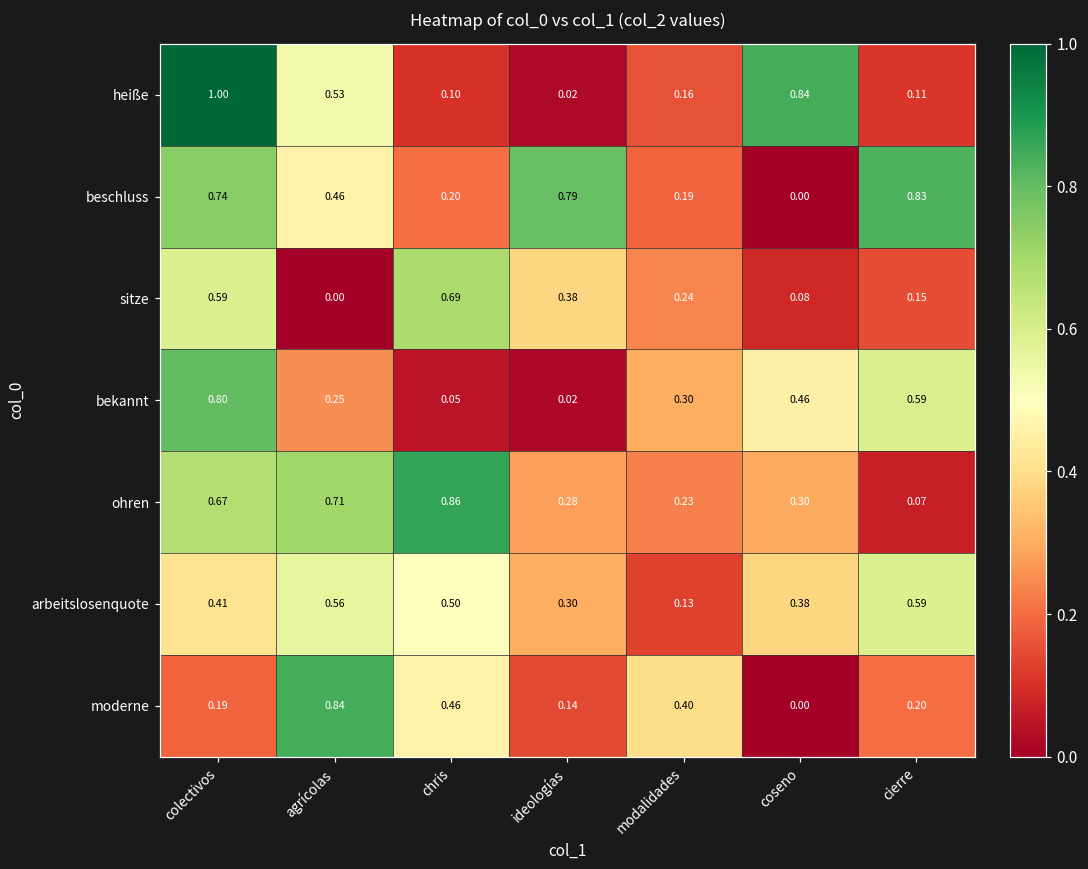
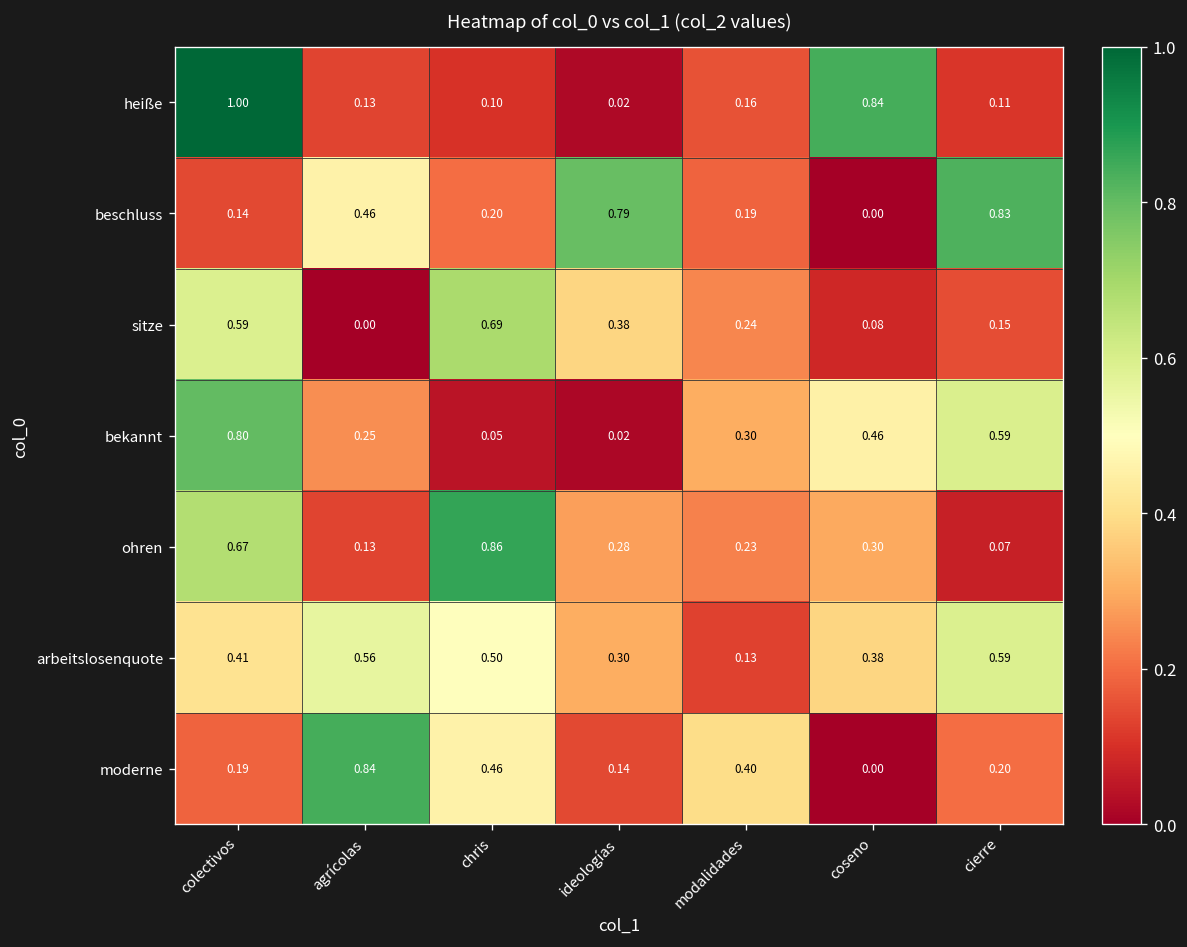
  {
    "heiße": {
      "colectivos": 1.00,
-     "agrícolas": 0.53,
+     "agrícolas": 0.13,
      "chris": 0.10,
      "ideologías": 0.02,
      "modalidades": 0.16,
      "coseno": 0.84,
      "cierre": 0.11
    },
    "beschluss": {
-     "colectivos": 0.74,
+     "colectivos": 0.14,
      "agrícolas": 0.46,
      "chris": 0.20,
      "ideologías": 0.79,
      "modalidades": 0.19,
      "coseno": 0.00,
      "cierre": 0.83
    },
    "sitze": {
      "colectivos": 0.59,
      "agrícolas": 0.00,
      "chris": 0.69,
      "ideologías": 0.38,
      "modalidades": 0.24,
      "coseno": 0.08,
      "cierre": 0.15
    },
    "bekannt": {
      "colectivos": 0.80,
      "agrícolas": 0.25,
      "chris": 0.05,
      "ideologías": 0.02,
      "modalidades": 0.30,
      "coseno": 0.46,
      "cierre": 0.59
    },
    "ohren": {
      "colectivos": 0.67,
-     "agrícolas": 0.71,
+     "agrícolas": 0.13,
      "chris": 0.86,
      "ideologías": 0.28,
      "modalidades": 0.23,
      "coseno": 0.30,
      "cierre": 0.07
    },
    "arbeitslosenquote": {
      "colectivos": 0.41,
      "agrícolas": 0.56,
      "chris": 0.50,
      "ideologías": 0.30,
      "modalidades": 0.13,
      "coseno": 0.38,
      "cierre": 0.59
    },
    "moderne": {
      "colectivos": 0.19,
      "agrícolas": 0.84,
      "chris": 0.46,
      "ideologías": 0.14,
      "modalidades": 0.40,
      "coseno": 0.00,
      "cierre": 0.20
    }
  }
